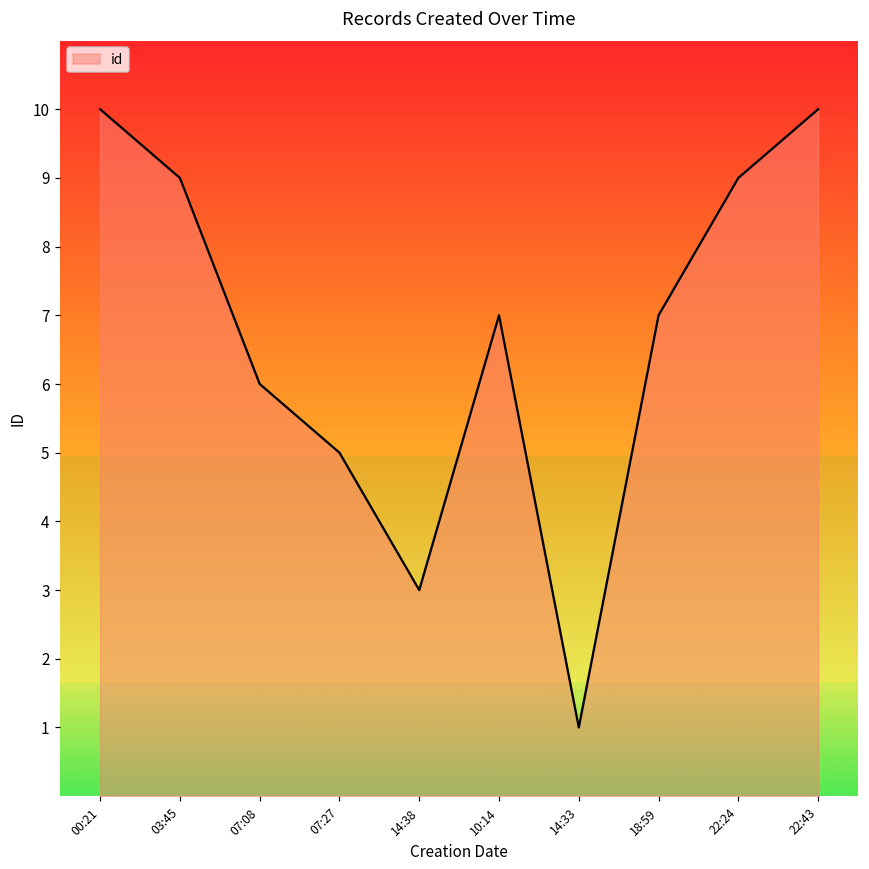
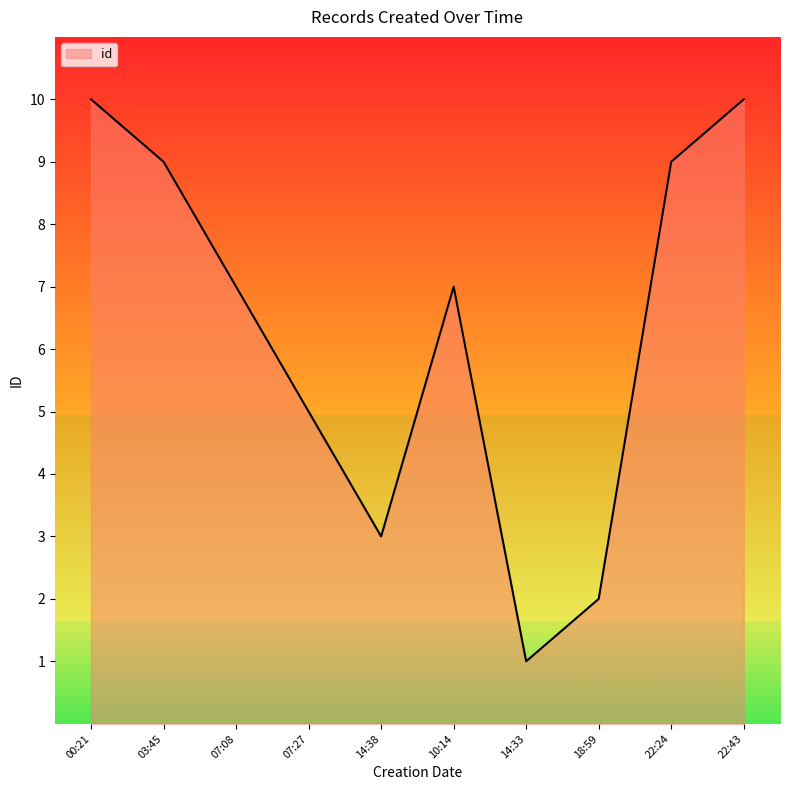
  {
    "00:21": 10,
    "03:45": 9,
-   "07:08": 6,
+   "07:08": 7,
    "07:27": 5,
    "14:38": 3,
    "10:14": 7,
    "14:33": 1,
-   "18:59": 7,
+   "18:59": 2,
    "22:24": 9,
    "22:43": 10
  }
